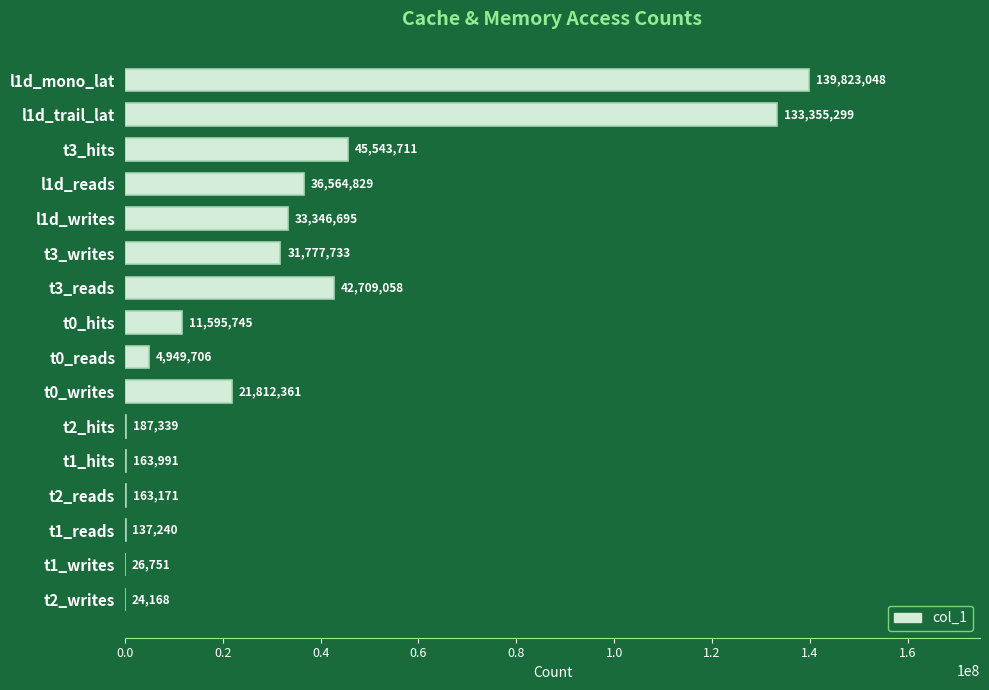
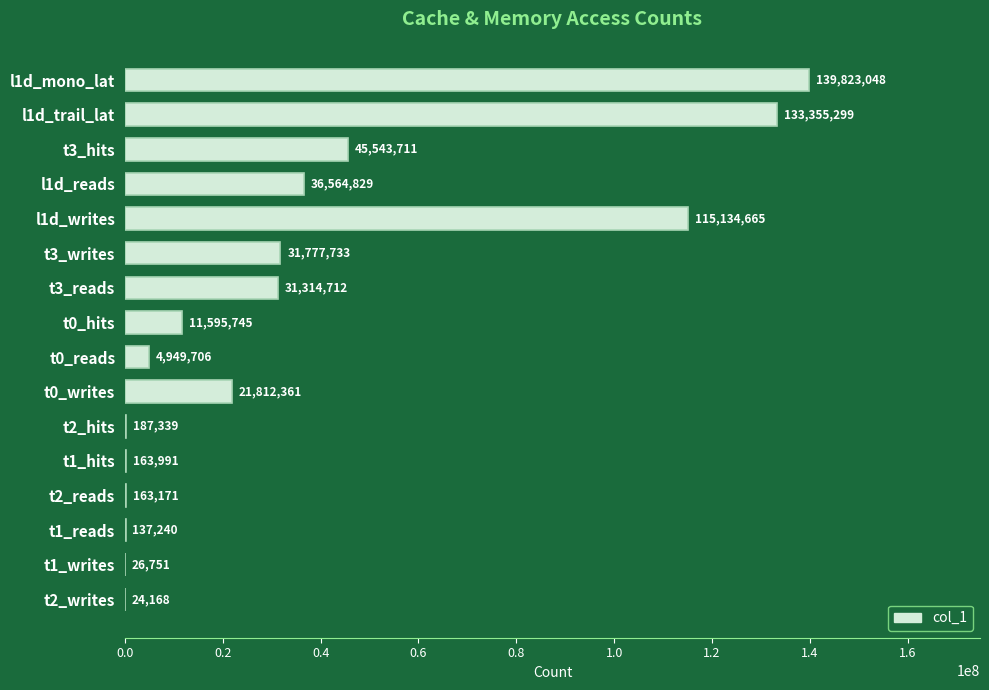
  {
    "l1d_mono_lat": "139,823,048",
    "l1d_trail_lat": "133,355,299",
    "t3_hits": "45,543,711",
    "l1d_reads": "36,564,829",
-   "l1d_writes": "33,346,695",
+   "l1d_writes": "115,134,665",
    "t3_writes": "31,777,733",
-   "t3_reads": "42,709,058",
+   "t3_reads": "31,314,712",
    "t0_hits": "11,595,745",
    "t0_reads": "4,949,706",
    "t0_writes": "21,812,361",
    "t2_hits": "187,339",
    "t1_hits": "163,991",
    "t2_reads": "163,171",
    "t1_reads": "137,240",
    "t1_writes": "26,751",
    "t2_writes": "24,168"
  }
